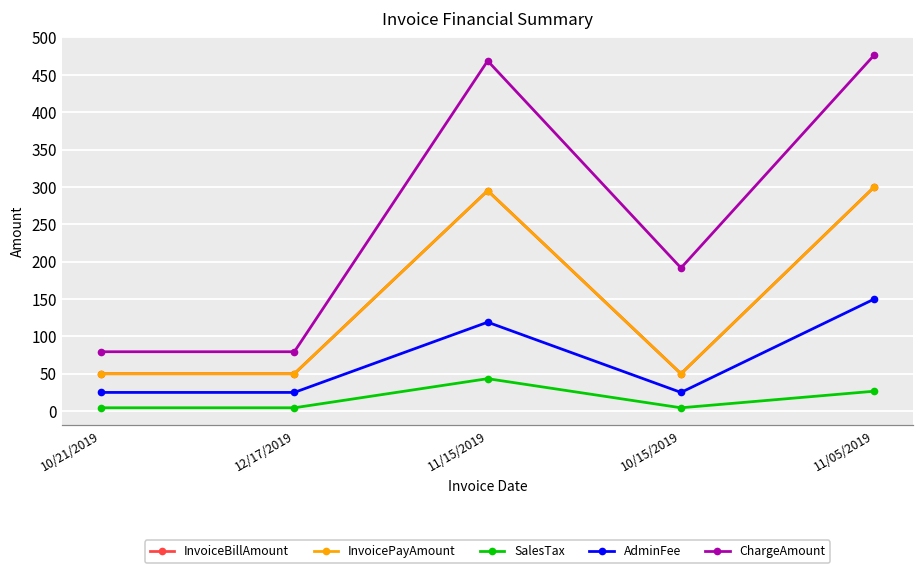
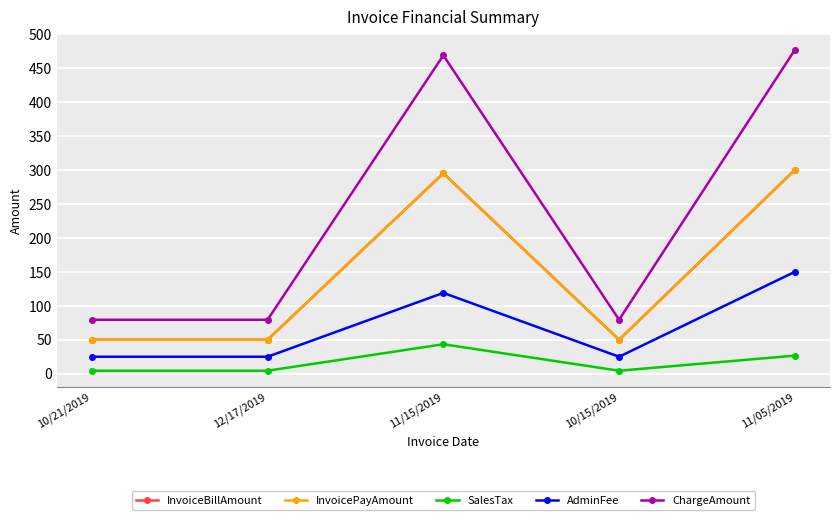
  {
    "InvoicePayAmount": {
      "10/21/2019": 50,
      "12/17/2019": 50,
      "11/15/2019": 300,
      "10/15/2019": 50,
      "11/05/2019": 300
    },
    "SalesTax": {
      "10/21/2019": 0,
      "12/17/2019": 0,
      "11/15/2019": 40,
      "10/15/2019": 0,
      "11/05/2019": 30
    },
    "AdminFee": {
      "10/21/2019": 30,
      "12/17/2019": 30,
      "11/15/2019": 120,
      "10/15/2019": 30,
      "11/05/2019": 150
    },
    "ChargeAmount": {
      "10/21/2019": 80,
      "12/17/2019": 80,
      "11/15/2019": 470,
-     "10/15/2019": 190,
+     "10/15/2019": 80,
      "11/05/2019": 480
    }
  }
